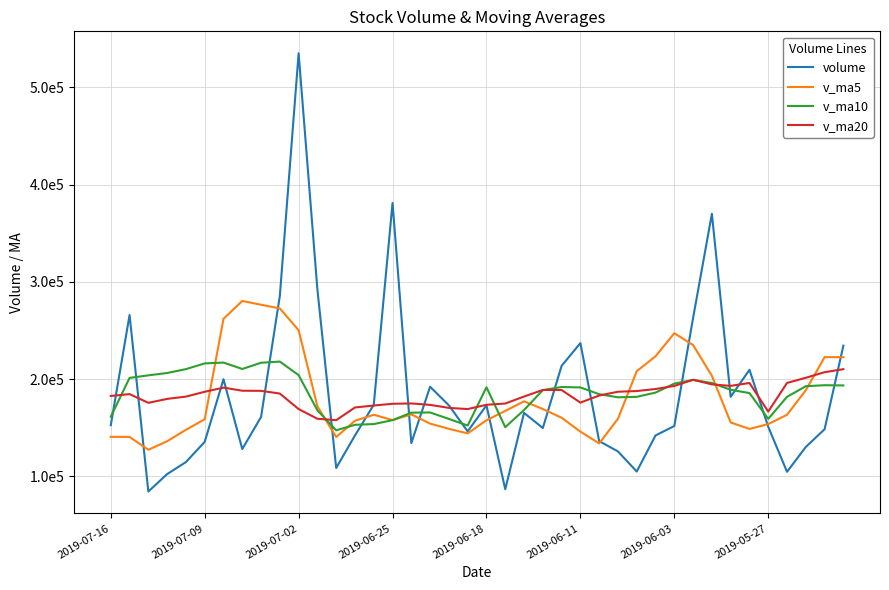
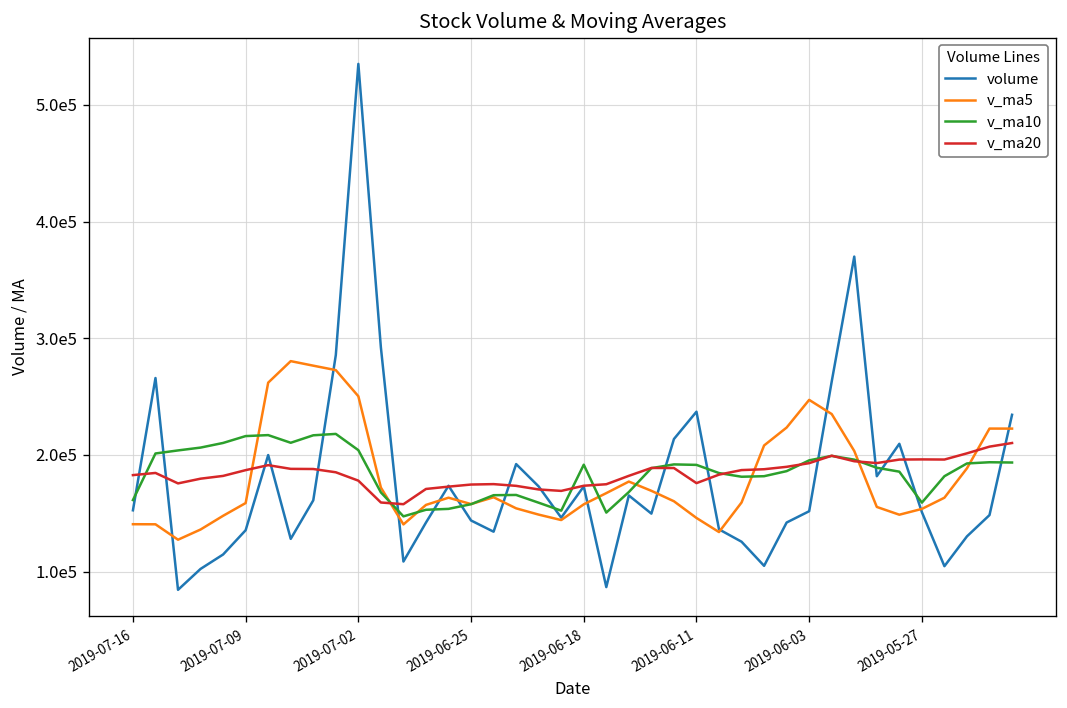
  {
    "volume": {
      "2019-07-16": 150000,
      "2019-07-09": 140000,
      "2019-07-02": 540000,
-     "2019-06-25": 380000,
+     "2019-06-25": 140000,
      "2019-06-11": 240000,
      "2019-06-03": 150000,
      "2019-05-27": 150000
    },
    "v_ma5": {
      "2019-07-16": 140000,
      "2019-07-09": 160000,
      "2019-07-02": 250000,
      "2019-06-18": 160000,
      "2019-06-11": 150000,
      "2019-06-03": 250000,
      "2019-05-27": 150000
    },
    "v_ma10": {
      "2019-07-16": 160000,
      "2019-07-09": 220000,
      "2019-07-02": 200000,
      "2019-06-18": 190000,
      "2019-06-11": 190000,
      "2019-05-27": 160000
    },
    "v_ma20": {
      "2019-07-16": 180000,
      "2019-07-09": 190000,
-     "2019-07-02": 170000,
+     "2019-07-02": 180000,
      "2019-06-25": 170000,
      "2019-06-11": 180000,
-     "2019-05-27": 170000
+     "2019-05-27": 200000
    }
  }
